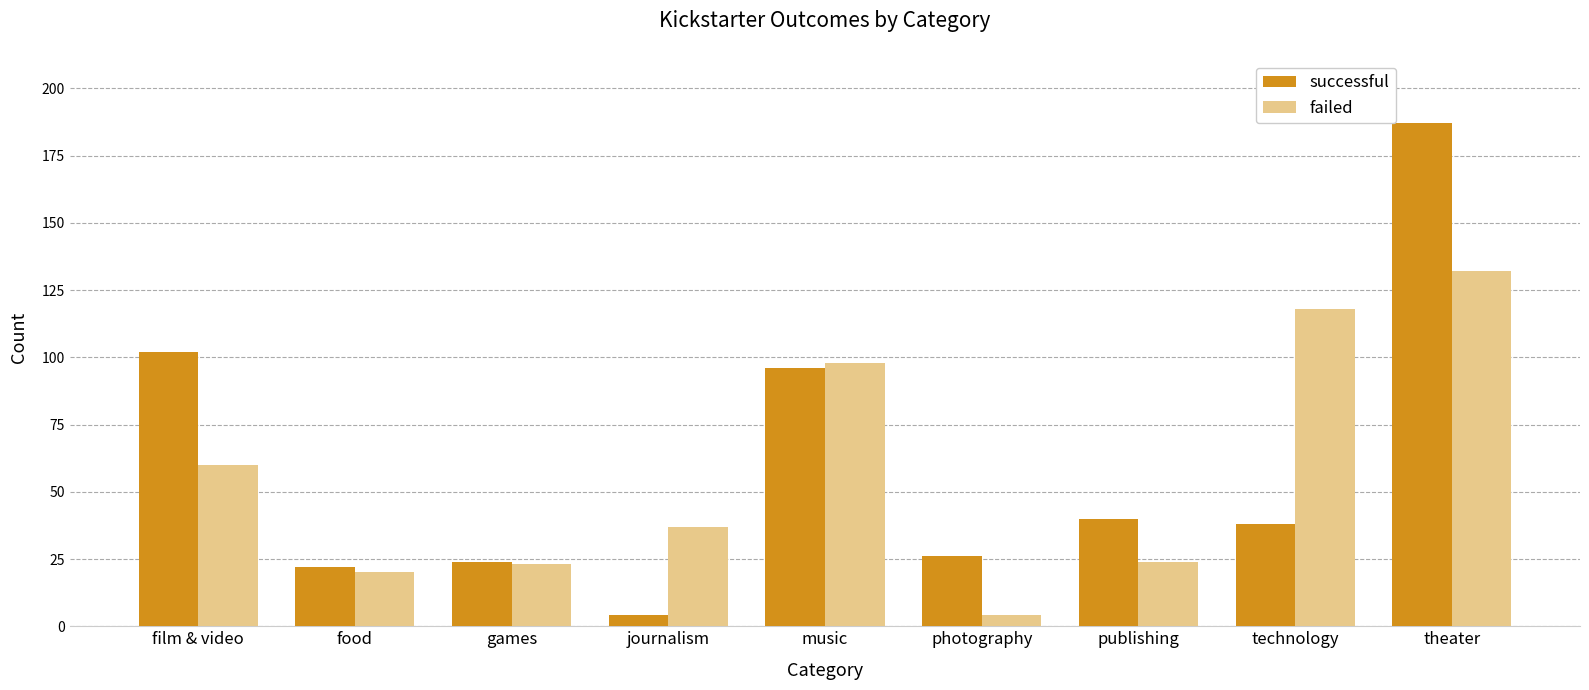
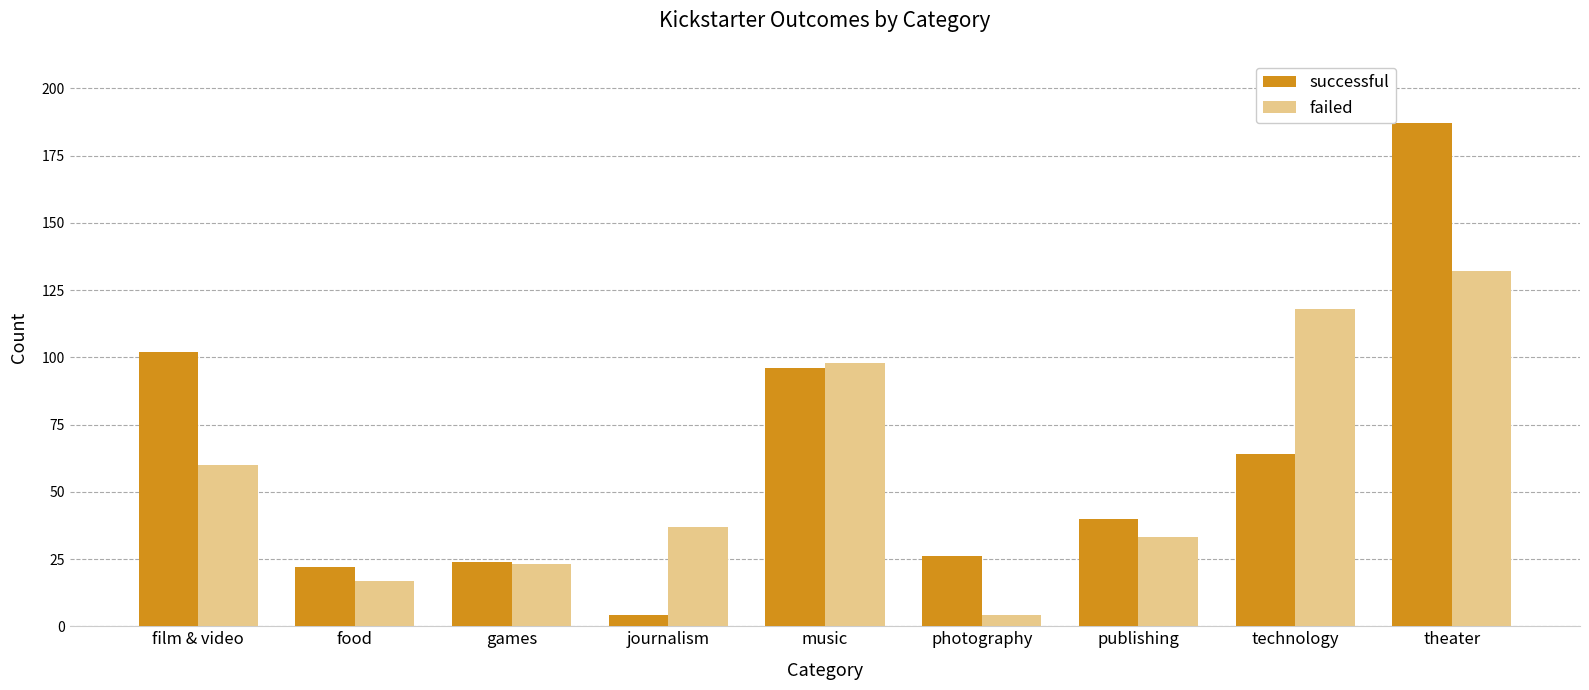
  {
    "successful": {
      "film & video": 102,
      "food": 22,
      "games": 24,
      "journalism": 4,
      "music": 96,
      "photography": 26,
      "publishing": 40,
-     "technology": 38,
+     "technology": 64,
      "theater": 187
    },
    "failed": {
      "film & video": 60,
-     "food": 20,
+     "food": 17,
      "games": 23,
      "journalism": 37,
      "music": 98,
      "photography": 4,
-     "publishing": 24,
+     "publishing": 33,
      "technology": 118,
      "theater": 132
    }
  }
